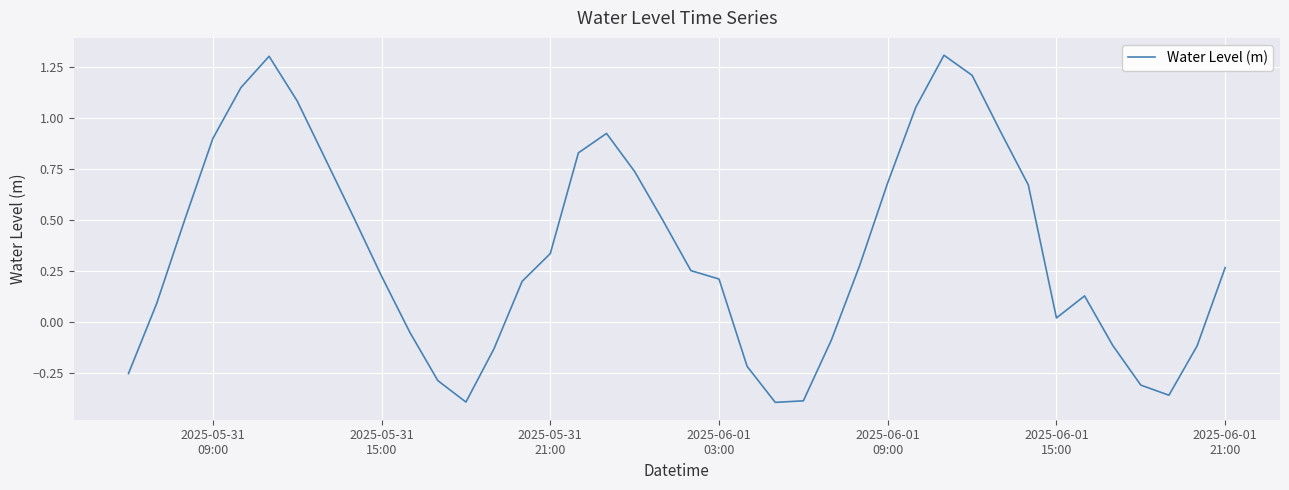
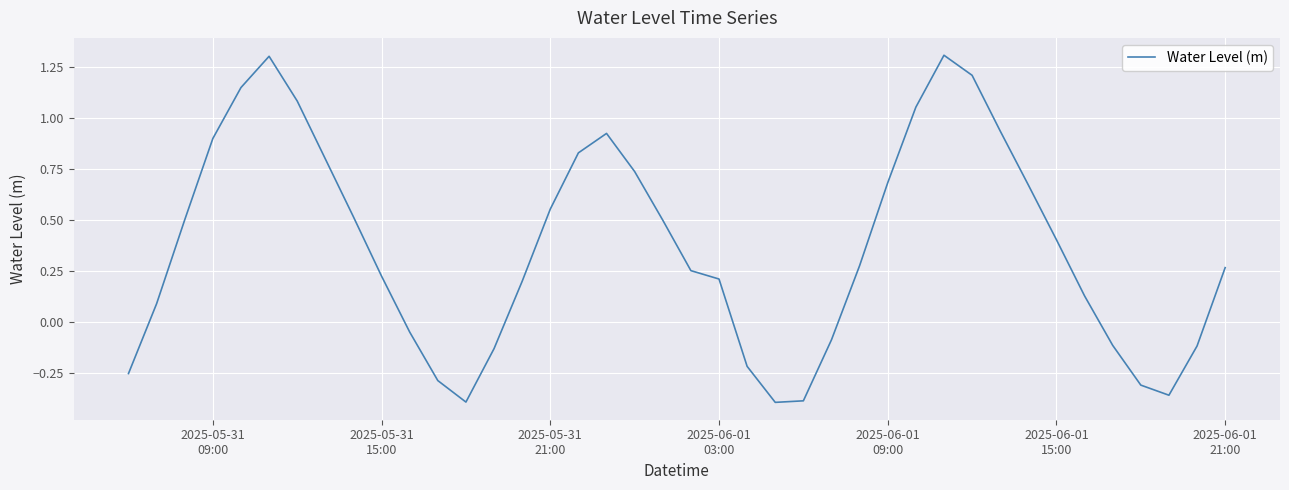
  {
    "2025-05-31 09:00": 0.90,
    "2025-05-31 15:00": 0.23,
-   "2025-05-31 21:00": 0.34,
+   "2025-05-31 21:00": 0.56,
    "2025-06-01 03:00": 0.21,
    "2025-06-01 09:00": 0.68,
-   "2025-06-01 15:00": 0.02,
+   "2025-06-01 15:00": 0.41,
    "2025-06-01 21:00": 0.27
  }
